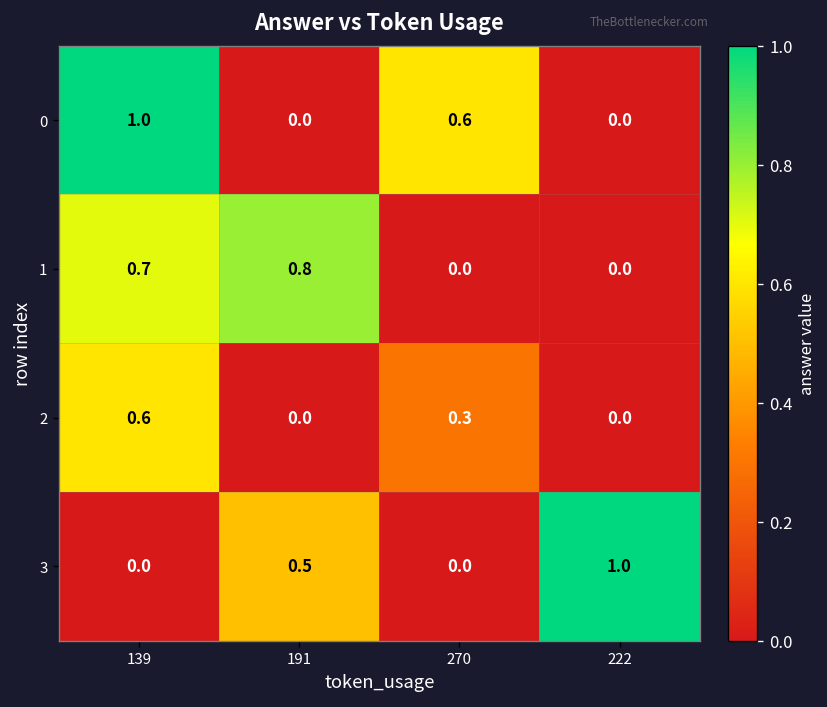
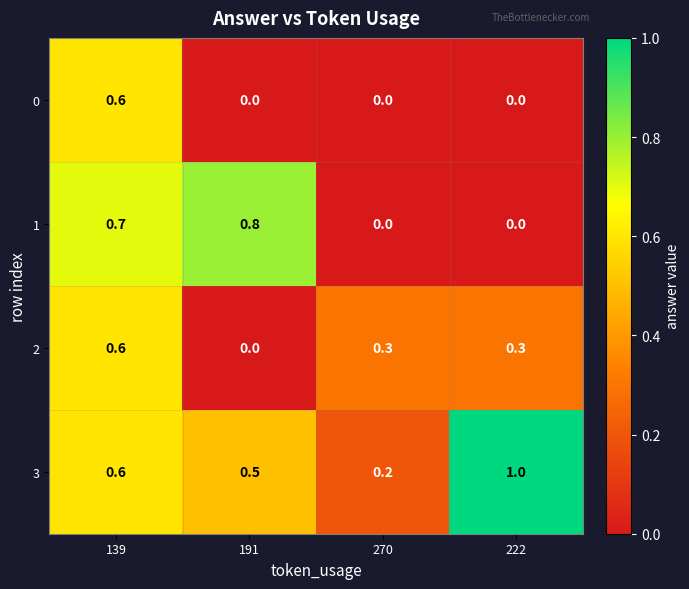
  {
    "0": {
-     "139": 1.0,
+     "139": 0.6,
      "191": 0.0,
-     "270": 0.6,
+     "270": 0.0,
      "222": 0.0
    },
    "1": {
      "139": 0.7,
      "191": 0.8,
      "270": 0.0,
      "222": 0.0
    },
    "2": {
      "139": 0.6,
      "191": 0.0,
      "270": 0.3,
-     "222": 0.0
+     "222": 0.3
    },
    "3": {
-     "139": 0.0,
+     "139": 0.6,
      "191": 0.5,
-     "270": 0.0,
+     "270": 0.2,
      "222": 1.0
    }
  }
